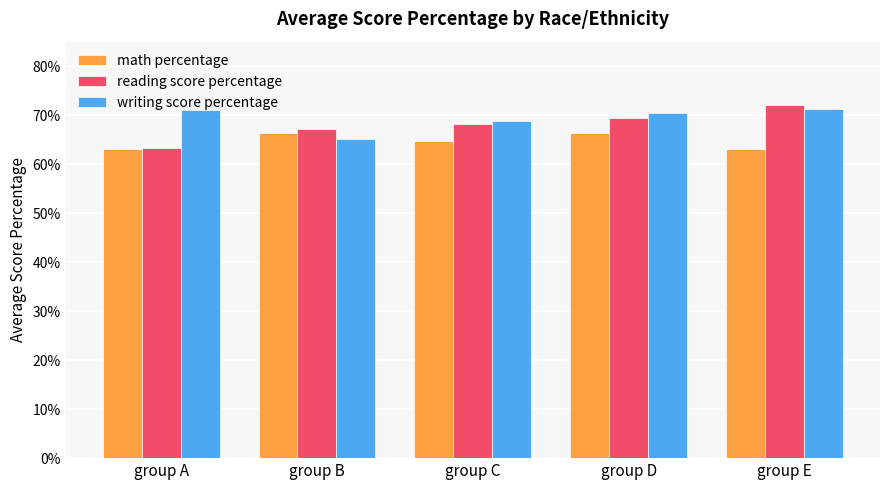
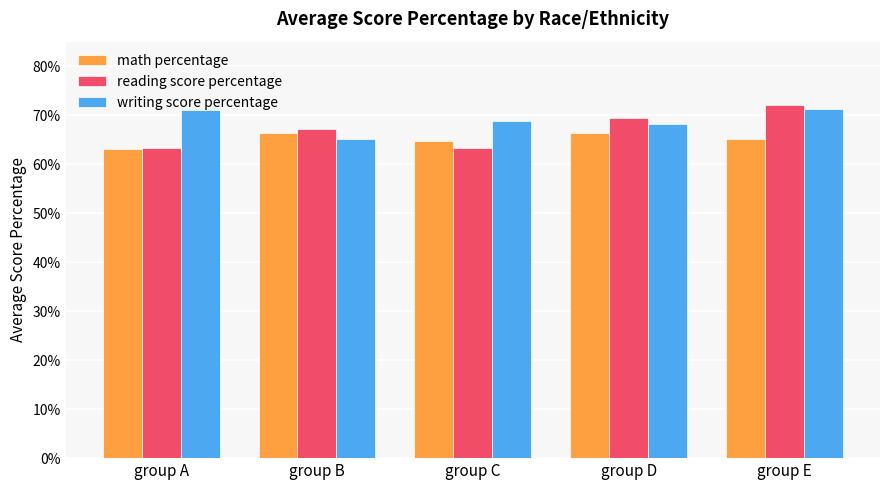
  {
    "math percentage": {
      "group A": "63%",
      "group B": "66%",
      "group C": "65%",
      "group D": "66%",
-     "group E": "63%"
+     "group E": "65%"
    },
    "reading score percentage": {
      "group A": "63%",
      "group B": "67%",
-     "group C": "68%",
+     "group C": "63%",
      "group D": "70%",
      "group E": "72%"
    },
    "writing score percentage": {
      "group A": "71%",
      "group B": "65%",
      "group C": "69%",
-     "group D": "70%",
+     "group D": "68%",
      "group E": "71%"
    }
  }
